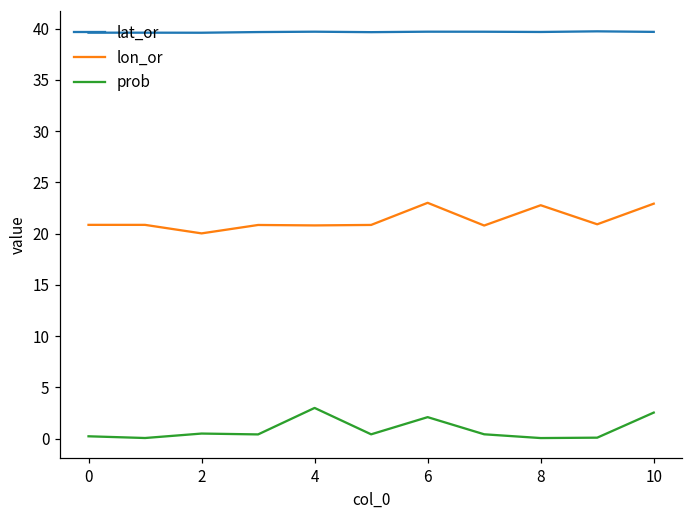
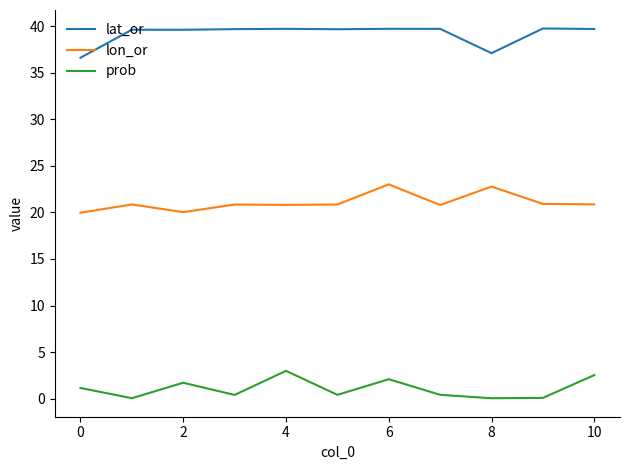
  {
    "lat_or": {
-     "0": 40,
+     "0": 37,
      "2": 40,
      "4": 40,
      "6": 40,
-     "8": 40,
+     "8": 37,
      "10": 40
    },
    "lon_or": {
-     "0": 21,
+     "0": 20,
      "2": 20,
      "4": 21,
      "6": 23,
      "8": 23,
-     "10": 23
+     "10": 21
    },
    "prob": {
-     "0": 0,
-     "2": 0,
+     "0": 1,
+     "2": 2,
      "4": 3,
      "6": 2,
      "8": 0,
      "10": 3
    }
  }
